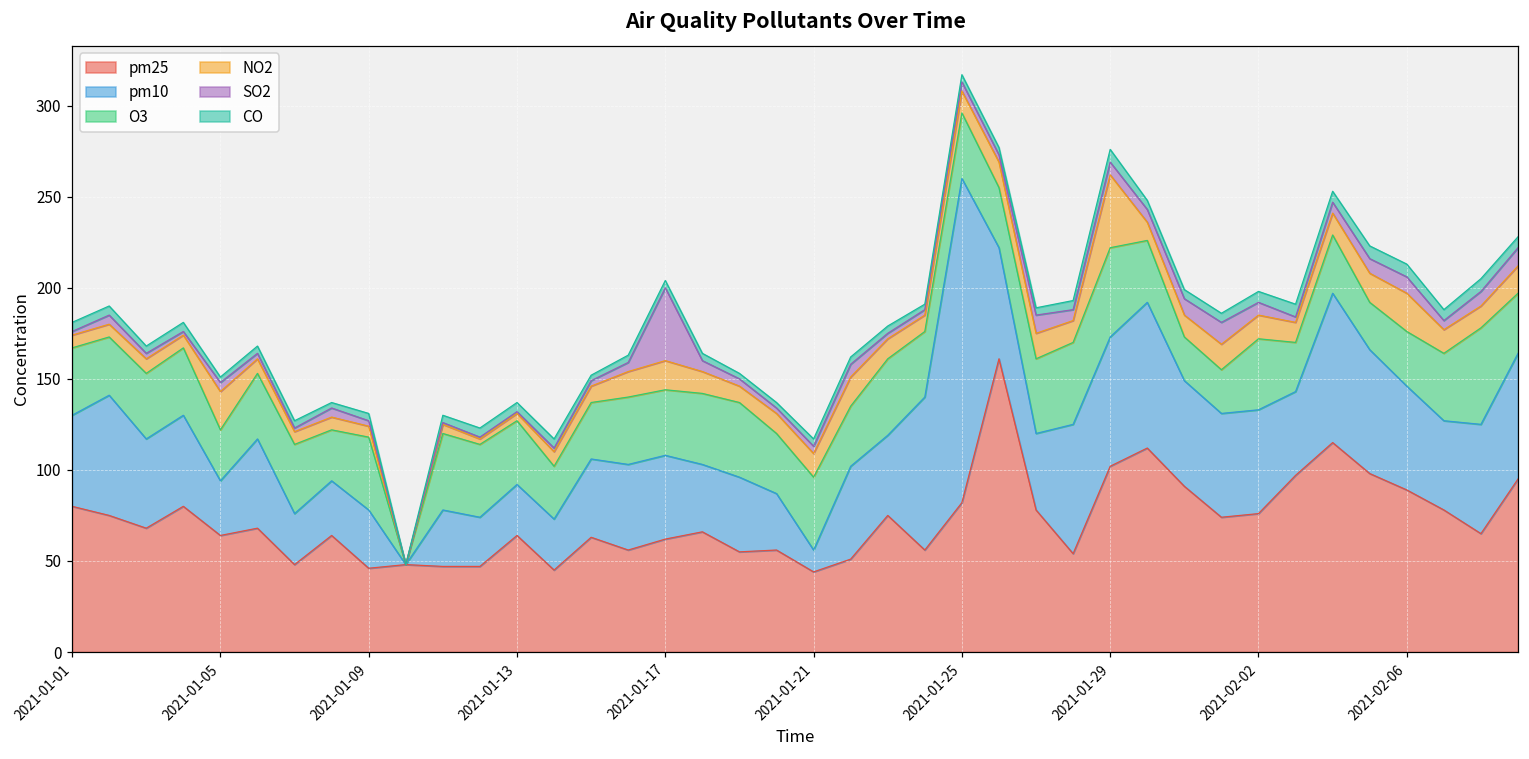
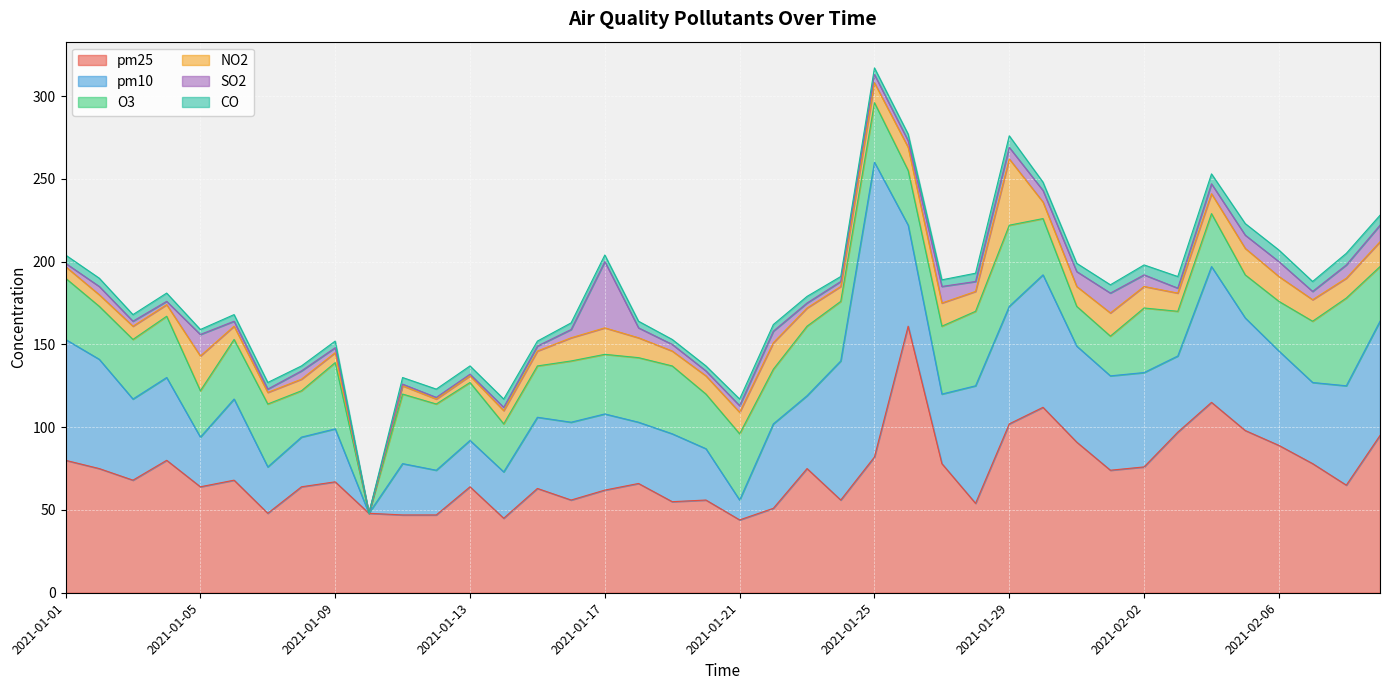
  {
    "pm25": {
      "2021-01-01": 80,
      "2021-01-05": 64,
-     "2021-01-09": 46,
+     "2021-01-09": 67,
      "2021-01-13": 64,
      "2021-01-17": 62,
      "2021-01-21": 44,
      "2021-01-25": 82,
      "2021-01-29": 102,
      "2021-02-02": 76,
      "2021-02-06": 89
    },
    "pm10": {
-     "2021-01-01": 50,
+     "2021-01-01": 73,
      "2021-01-05": 30,
      "2021-01-09": 32,
      "2021-01-13": 28,
      "2021-01-17": 46,
      "2021-01-21": 12,
      "2021-01-25": 178,
      "2021-01-29": 71,
      "2021-02-02": 57,
      "2021-02-06": 57
    },
    "NO2": {
      "2021-01-01": 7,
      "2021-01-05": 21,
      "2021-01-09": 6,
      "2021-01-17": 16,
      "2021-01-21": 13,
      "2021-01-25": 12,
      "2021-01-29": 40,
      "2021-02-02": 13,
-     "2021-02-06": 21
+     "2021-02-06": 15
    },
    "SO2": {
      "2021-01-01": 2,
-     "2021-01-05": 5,
+     "2021-01-05": 13,
      "2021-01-09": 3,
      "2021-01-17": 40,
      "2021-01-21": 4,
      "2021-01-25": 5,
      "2021-01-29": 7,
      "2021-02-02": 7,
      "2021-02-06": 9
    }
  }
